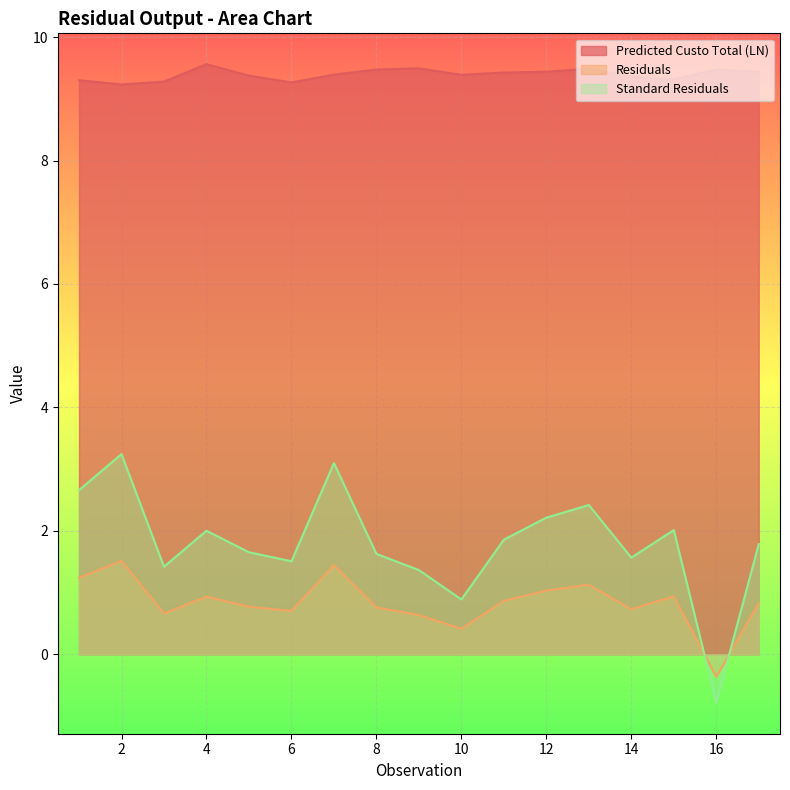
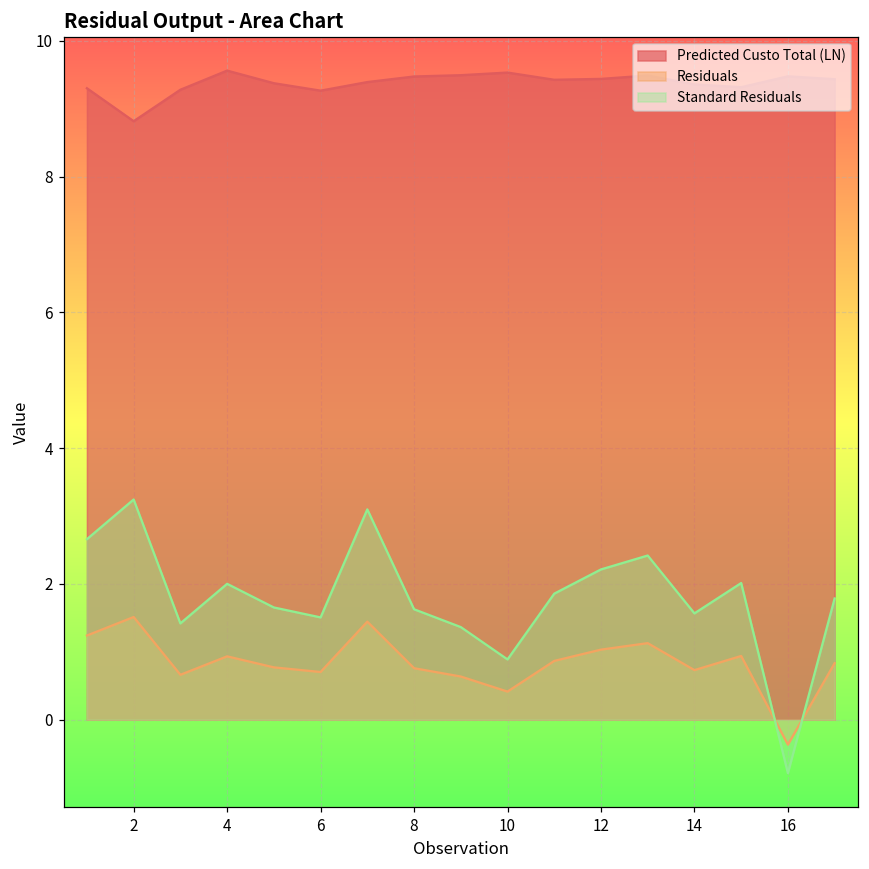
  {
    "Predicted Custo Total (LN)": {
-     "2": 9.2,
+     "2": 8.8,
      "4": 9.6,
      "6": 9.3,
      "8": 9.5,
-     "10": 9.4,
+     "10": 9.5,
      "12": 9.4
    }
  }
